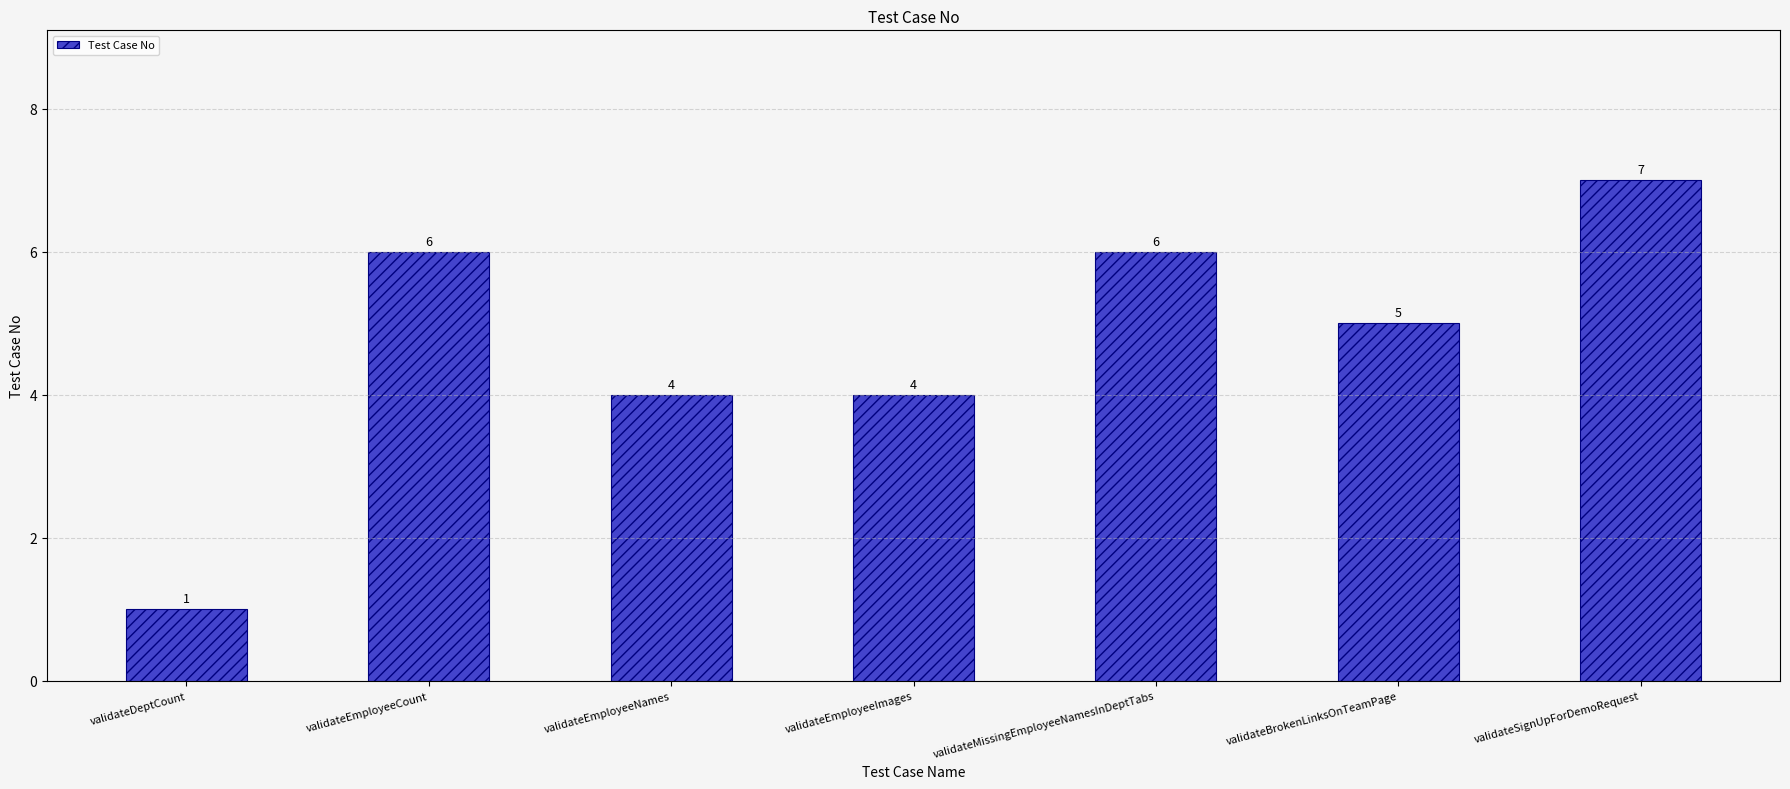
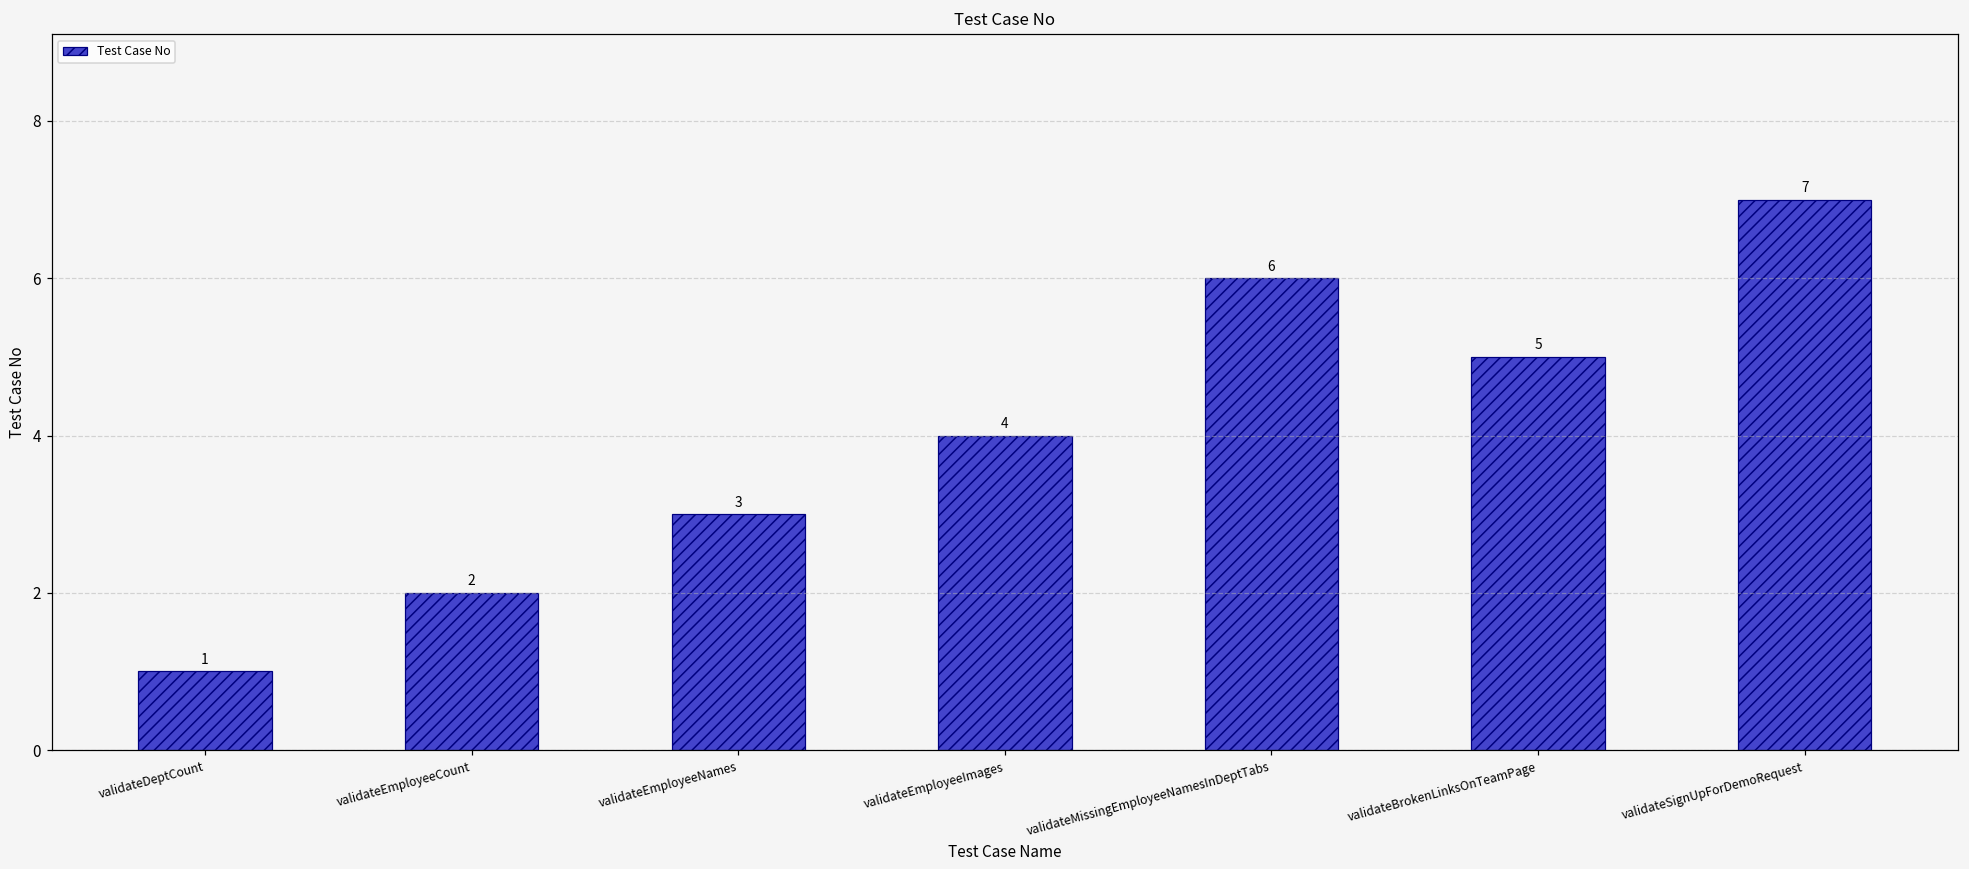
  {
    "validateDeptCount": 1,
-   "validateEmployeeCount": 6,
-   "validateEmployeeNames": 4,
+   "validateEmployeeCount": 2,
+   "validateEmployeeNames": 3,
    "validateEmployeeImages": 4,
    "validateMissingEmployeeNamesInDeptTabs": 6,
    "validateBrokenLinksOnTeamPage": 5,
    "validateSignUpForDemoRequest": 7
  }
